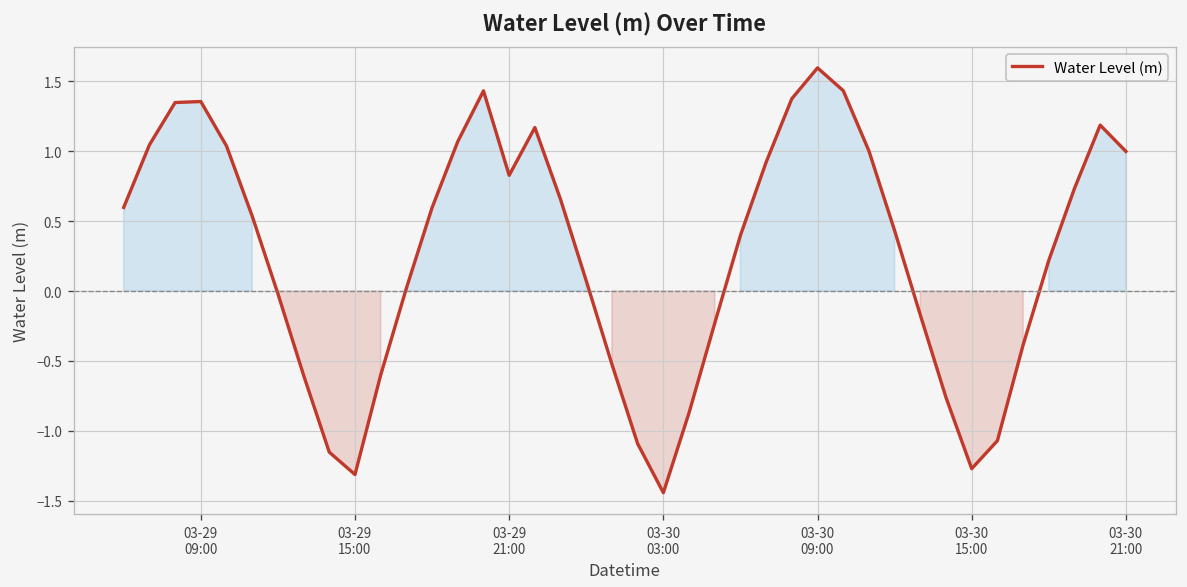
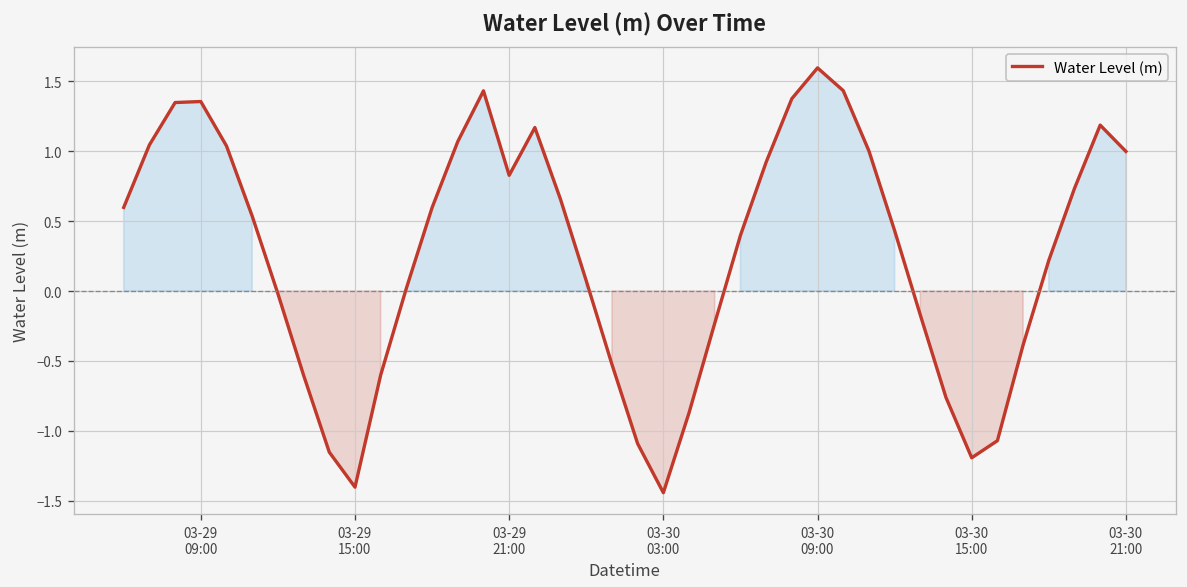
  {
    "03-29 09:00": 1.36,
-   "03-29 15:00": -1.31,
+   "03-29 15:00": -1.40,
    "03-29 21:00": 0.83,
    "03-30 03:00": -1.44,
    "03-30 09:00": 1.60,
-   "03-30 15:00": -1.27,
+   "03-30 15:00": -1.19,
    "03-30 21:00": 1.00
  }
